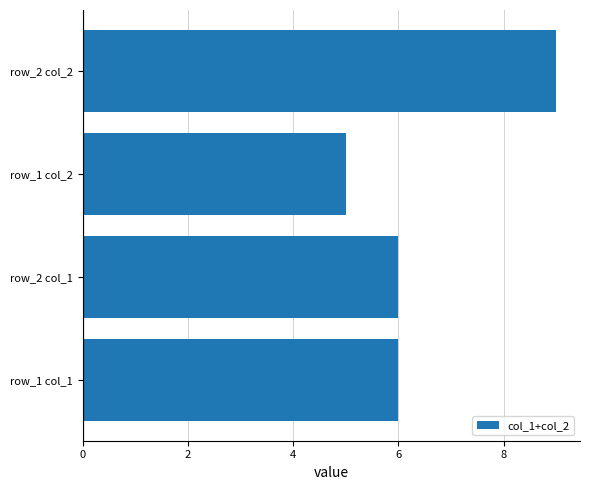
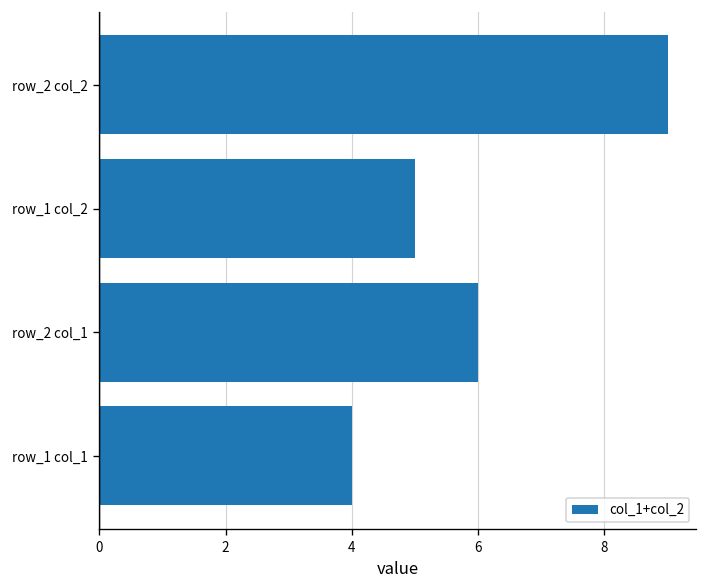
  {
    "row_2 col_2": 9,
    "row_1 col_2": 5,
    "row_2 col_1": 6,
-   "row_1 col_1": 6
+   "row_1 col_1": 4
  }
